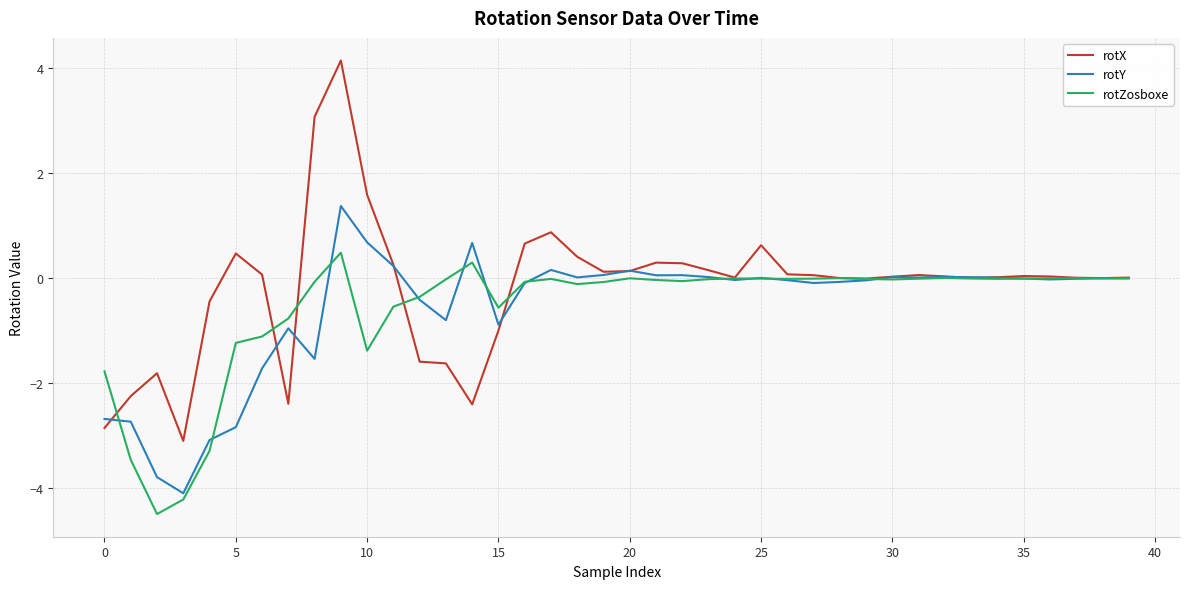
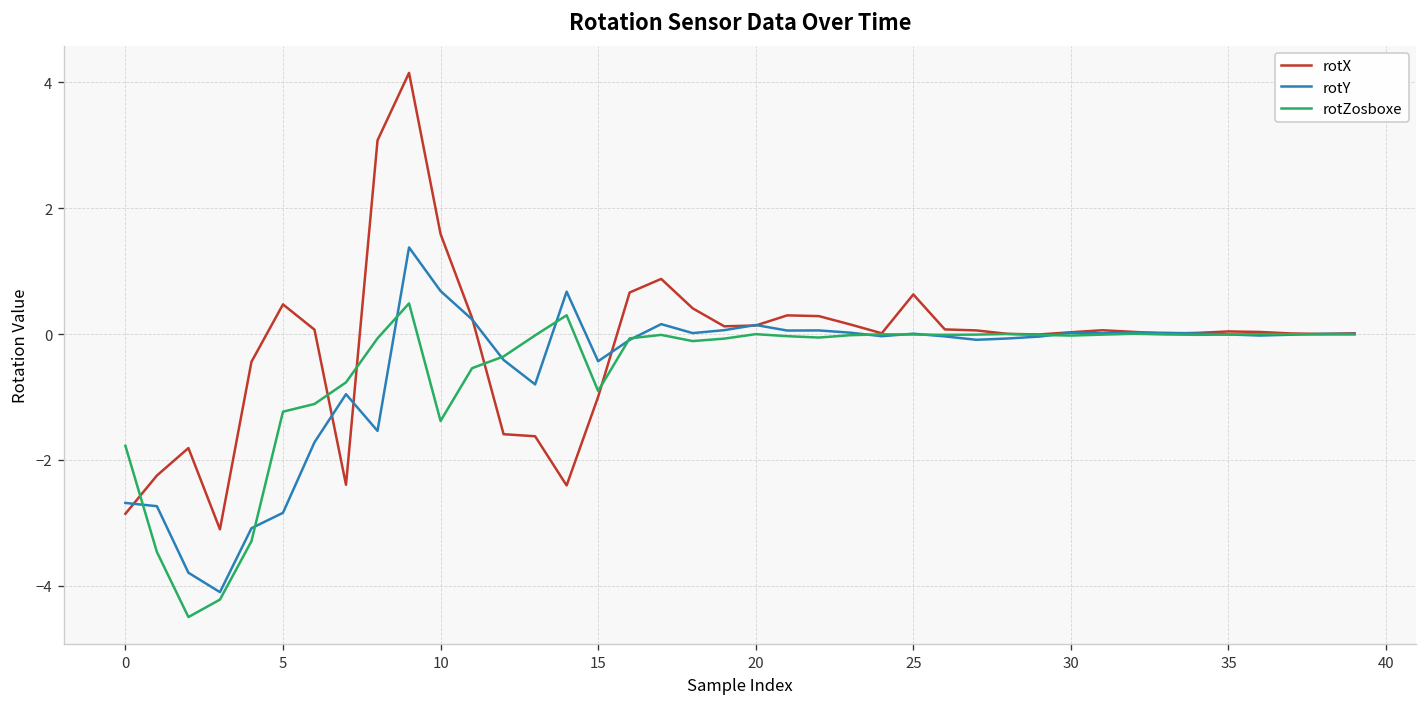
  {
    "rotX": {
      "0": -2.9,
      "5": 0.5,
      "10": 1.6,
      "15": -1.0,
      "25": 0.6
    },
    "rotY": {
      "0": -2.7,
      "5": -2.8,
      "10": 0.7,
-     "15": -0.9
+     "15": -0.4
    },
    "rotZosboxe": {
      "0": -1.8,
      "5": -1.2,
      "10": -1.4,
-     "15": -0.6,
+     "15": -0.9,
      "20": 0.0
    }
  }
